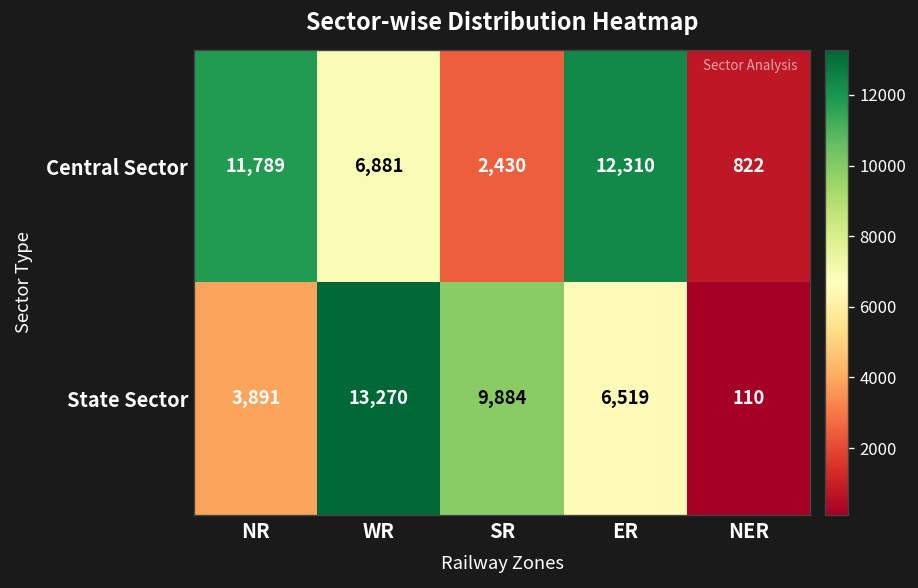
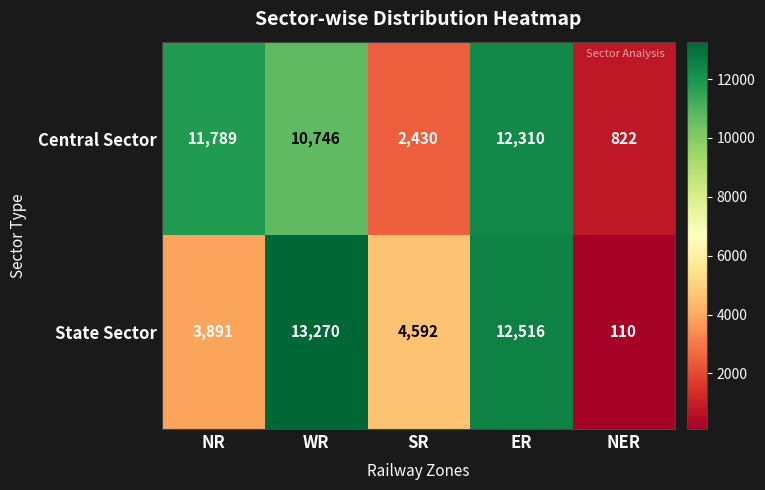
  {
    "Central Sector": {
      "NR": "11,789",
-     "WR": "6,881",
+     "WR": "10,746",
      "SR": "2,430",
      "ER": "12,310"
    },
    "State Sector": {
      "NR": "3,891",
      "WR": "13,270",
-     "SR": "9,884",
-     "ER": "6,519",
+     "SR": "4,592",
+     "ER": "12,516",
      "NER": "110"
    }
  }
